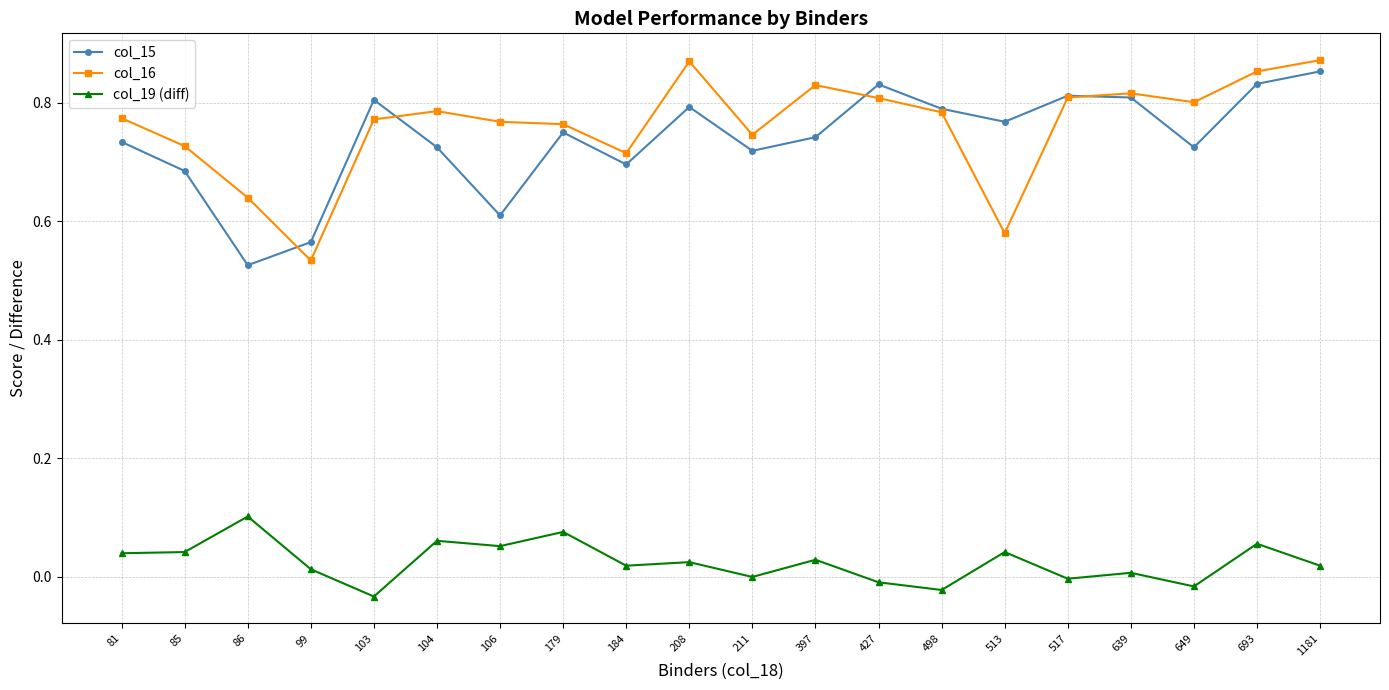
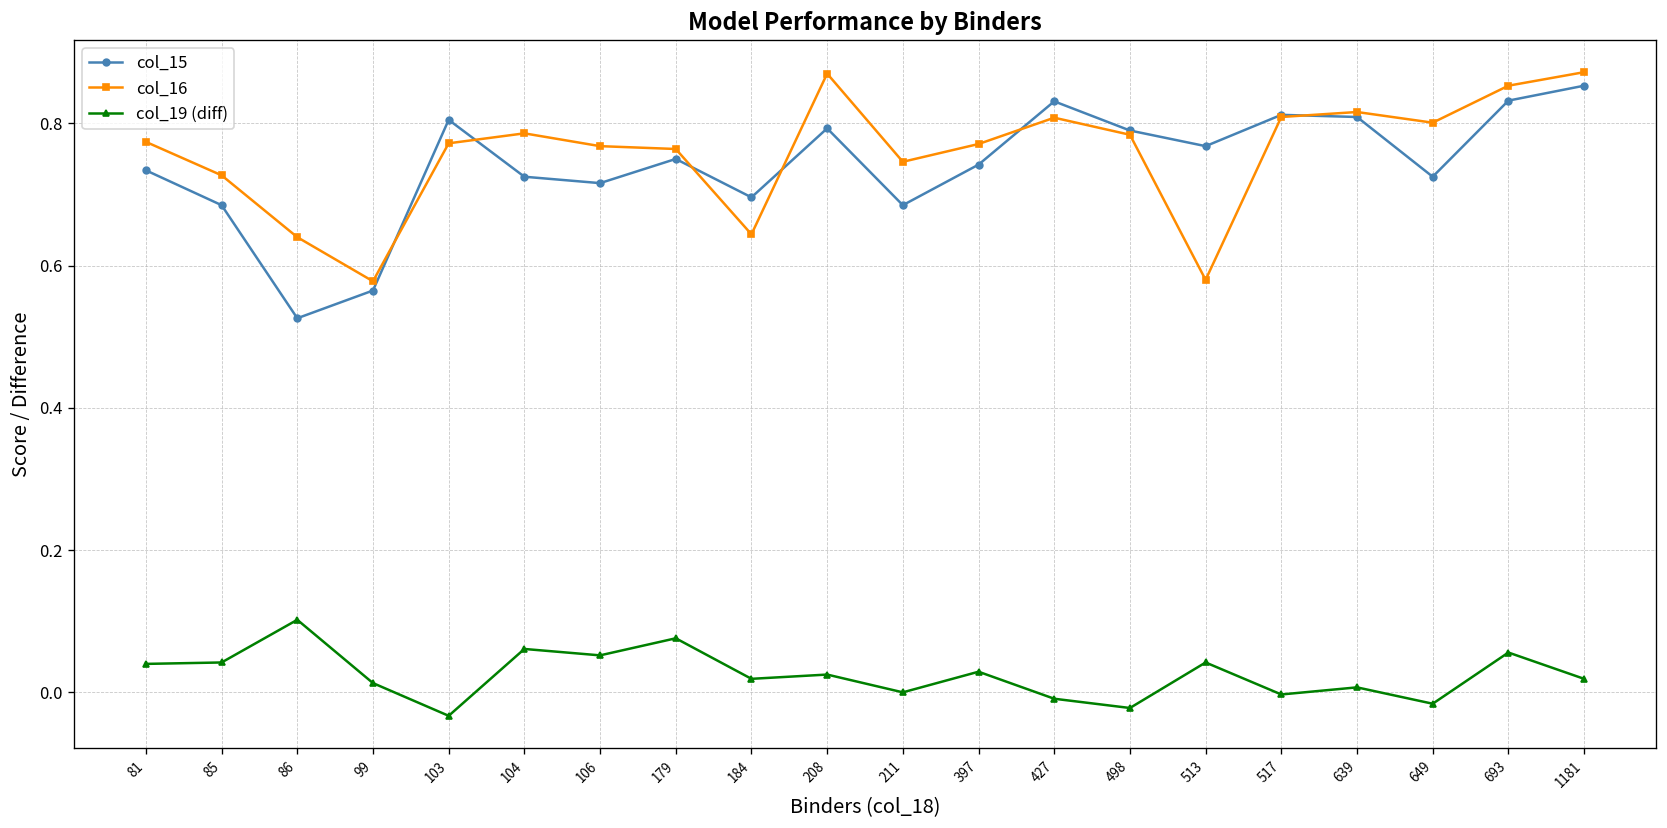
  {
    "col_15": {
      "81": 0.73,
      "85": 0.69,
      "86": 0.53,
      "99": 0.57,
      "103": 0.81,
      "104": 0.73,
-     "106": 0.61,
+     "106": 0.72,
      "179": 0.75,
      "184": 0.70,
      "208": 0.79,
-     "211": 0.72,
+     "211": 0.69,
      "397": 0.74,
      "427": 0.83,
      "498": 0.79,
      "513": 0.77,
      "639": 0.81,
      "649": 0.73,
      "693": 0.83,
      "1181": 0.85
    },
    "col_16": {
      "81": 0.77,
      "85": 0.73,
      "86": 0.64,
-     "99": 0.53,
+     "99": 0.58,
      "103": 0.77,
      "104": 0.79,
      "106": 0.77,
      "179": 0.76,
-     "184": 0.72,
+     "184": 0.64,
      "208": 0.87,
      "211": 0.75,
-     "397": 0.83,
+     "397": 0.77,
      "427": 0.81,
      "498": 0.78,
      "513": 0.58,
      "639": 0.82,
      "649": 0.80,
      "693": 0.85,
      "1181": 0.87
    },
    "col_19 (diff)": {
      "81": 0.04,
      "85": 0.04,
      "86": 0.10,
      "99": 0.01,
      "103": -0.03,
      "104": 0.06,
      "106": 0.05,
      "179": 0.08,
      "184": 0.02,
      "208": 0.03,
      "211": 0.00,
      "397": 0.03,
      "427": -0.01,
      "498": -0.02,
      "513": 0.04,
      "517": 0.00,
      "639": 0.01,
      "649": -0.02,
      "693": 0.06,
      "1181": 0.02
    }
  }
